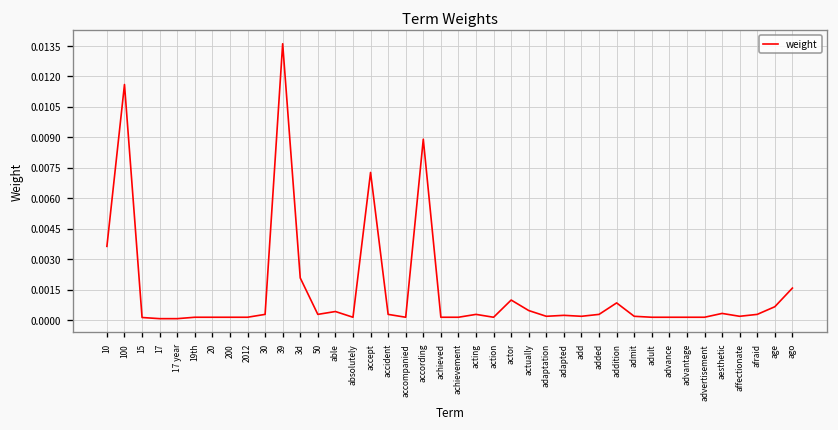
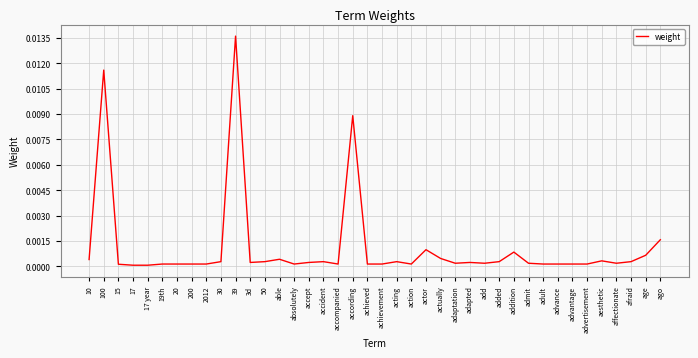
  {
-   "10": 0.0036,
+   "10": 0.0004,
    "100": 0.0116,
    "15": 0.0001,
    "17": 0.0001,
    "17 year": 0.0001,
    "19th": 0.0001,
    "20": 0.0001,
    "200": 0.0001,
    "2012": 0.0001,
    "30": 0.0003,
    "39": 0.0136,
-   "3d": 0.0021,
+   "3d": 0.0002,
    "50": 0.0003,
    "able": 0.0004,
    "absolutely": 0.0001,
-   "accept": 0.0073,
+   "accept": 0.0002,
    "accident": 0.0003,
    "accompanied": 0.0001,
    "according": 0.0089,
    "achieved": 0.0001,
    "achievement": 0.0001,
    "acting": 0.0003,
    "action": 0.0001,
    "actor": 0.0010,
    "actually": 0.0005,
    "adaptation": 0.0002,
    "adapted": 0.0002,
    "add": 0.0002,
    "added": 0.0003,
    "addition": 0.0008,
    "admit": 0.0002,
    "adult": 0.0001,
    "advance": 0.0001,
    "advantage": 0.0001,
    "advertisement": 0.0001,
    "aesthetic": 0.0003,
    "affectionate": 0.0002,
    "afraid": 0.0003,
    "age": 0.0007,
    "ago": 0.0016
  }
